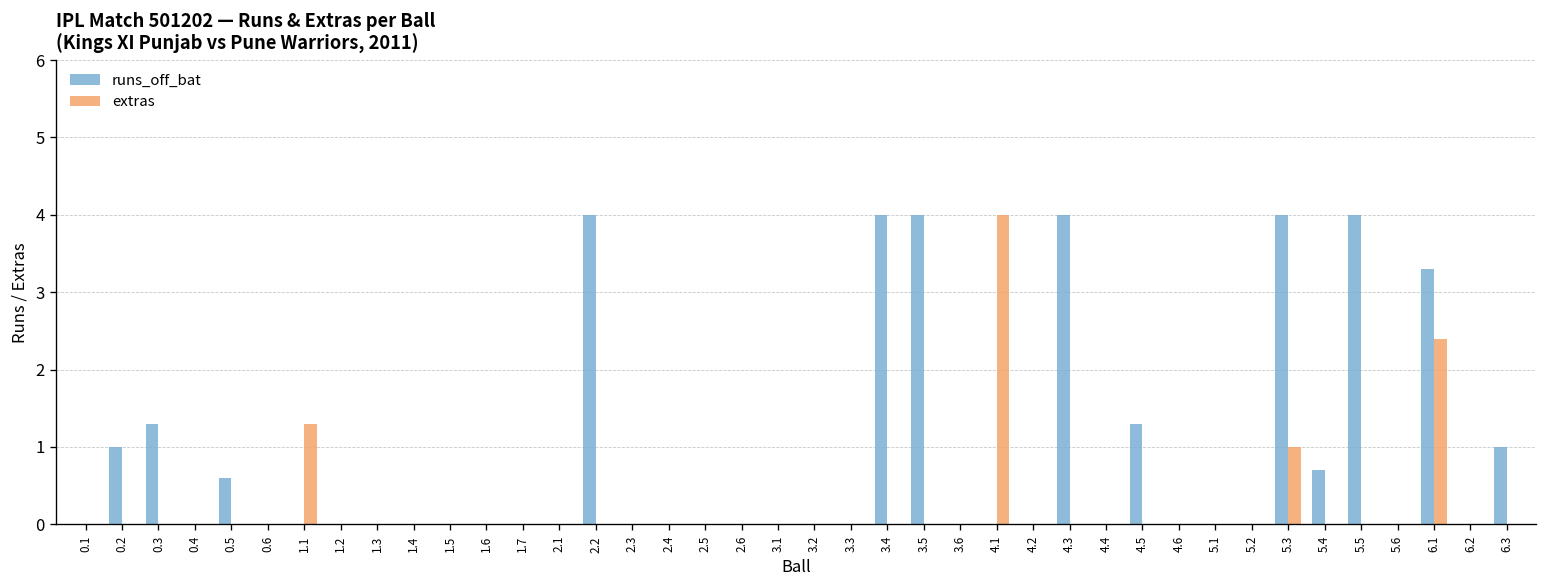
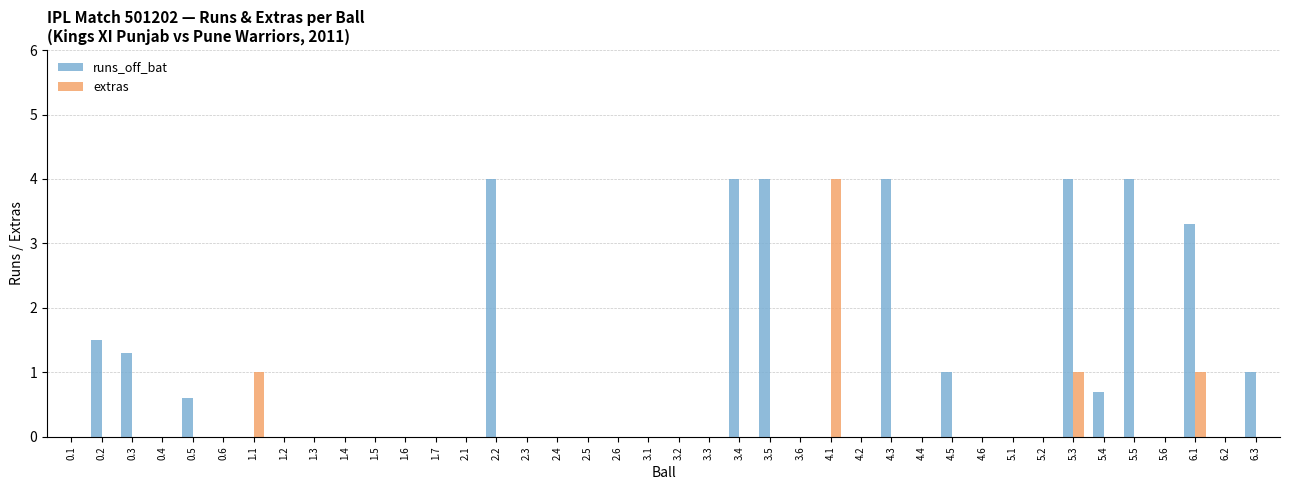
  {
    "runs_off_bat": {
      "0.1": 0.0,
-     "0.2": 1.0,
+     "0.2": 1.5,
      "0.3": 1.3,
      "0.4": 0.0,
      "0.5": 0.6,
      "0.6": 0.0,
      "1.1": 0.0,
      "1.2": 0.0,
      "1.3": 0.0,
      "1.4": 0.0,
      "1.5": 0.0,
      "1.6": 0.0,
      "1.7": 0.0,
      "2.1": 0.0,
      "2.2": 4.0,
      "2.3": 0.0,
      "2.4": 0.0,
      "2.5": 0.0,
      "2.6": 0.0,
      "3.1": 0.0,
      "3.2": 0.0,
      "3.3": 0.0,
      "3.4": 4.0,
      "3.5": 4.0,
      "3.6": 0.0,
      "4.1": 0.0,
      "4.2": 0.0,
      "4.3": 4.0,
      "4.4": 0.0,
-     "4.5": 1.3,
+     "4.5": 1.0,
      "4.6": 0.0,
      "5.1": 0.0,
      "5.2": 0.0,
      "5.3": 4.0,
      "5.4": 0.7,
      "5.5": 4.0,
      "5.6": 0.0,
      "6.1": 3.3,
      "6.2": 0.0,
      "6.3": 1.0
    },
    "extras": {
      "0.1": 0.0,
      "0.2": 0.0,
      "0.3": 0.0,
      "0.4": 0.0,
      "0.5": 0.0,
      "0.6": 0.0,
-     "1.1": 1.3,
+     "1.1": 1.0,
      "1.2": 0.0,
      "1.3": 0.0,
      "1.4": 0.0,
      "1.5": 0.0,
      "1.6": 0.0,
      "1.7": 0.0,
      "2.1": 0.0,
      "2.2": 0.0,
      "2.3": 0.0,
      "2.4": 0.0,
      "2.5": 0.0,
      "2.6": 0.0,
      "3.1": 0.0,
      "3.2": 0.0,
      "3.3": 0.0,
      "3.4": 0.0,
      "3.5": 0.0,
      "3.6": 0.0,
      "4.1": 4.0,
      "4.2": 0.0,
      "4.3": 0.0,
      "4.4": 0.0,
      "4.5": 0.0,
      "4.6": 0.0,
      "5.1": 0.0,
      "5.2": 0.0,
      "5.3": 1.0,
      "5.4": 0.0,
      "5.5": 0.0,
      "5.6": 0.0,
-     "6.1": 2.4,
+     "6.1": 1.0,
      "6.2": 0.0,
      "6.3": 0.0
    }
  }
